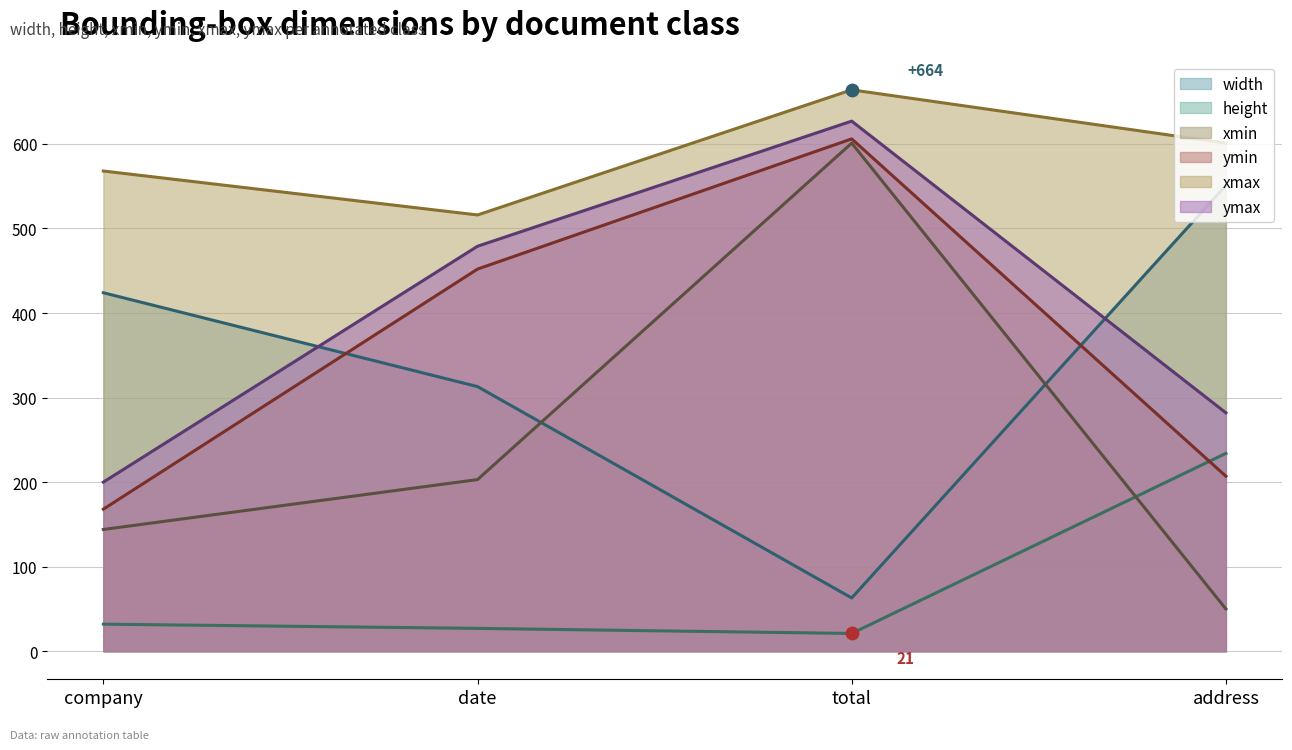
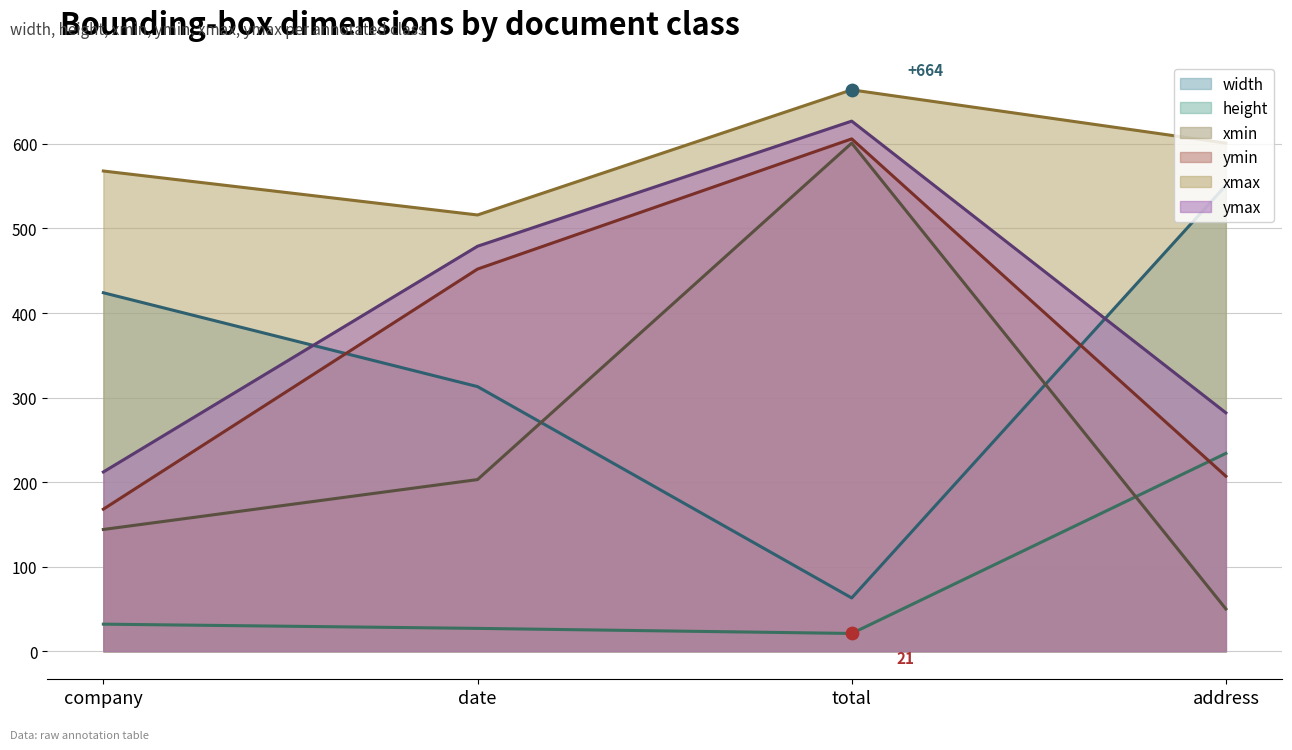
  {
    "ymax": {
-     "company": 200,
+     "company": 210,
      "date": 480,
      "total": 630,
      "address": 280
    }
  }
